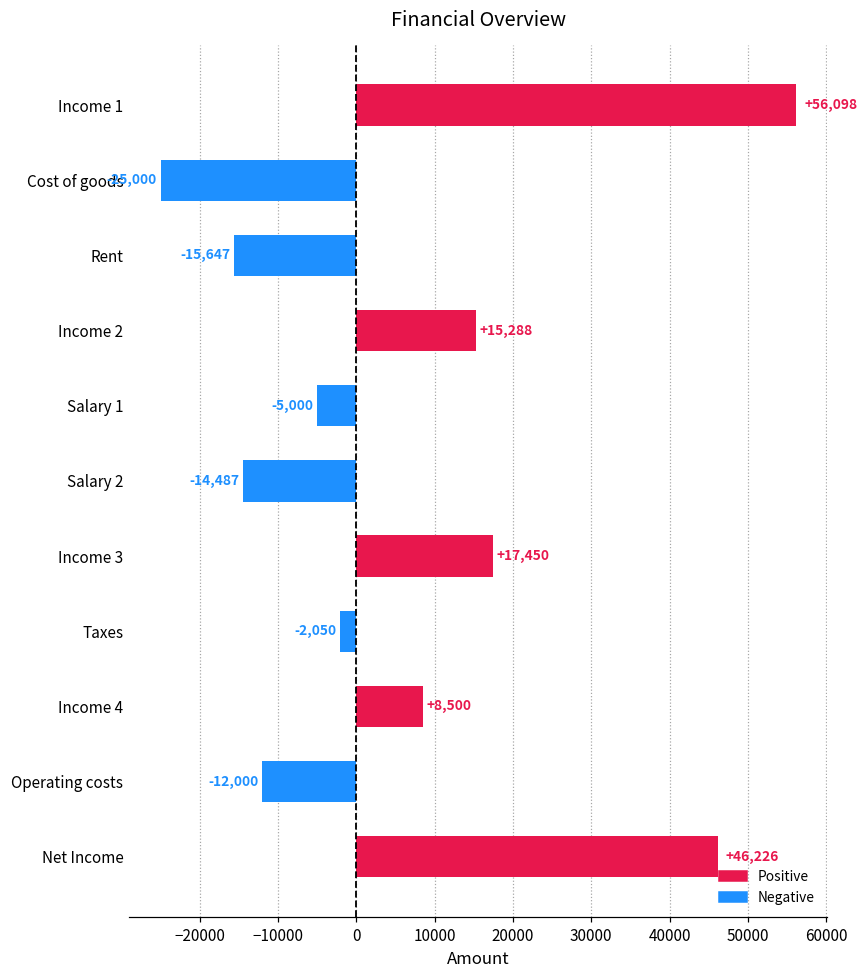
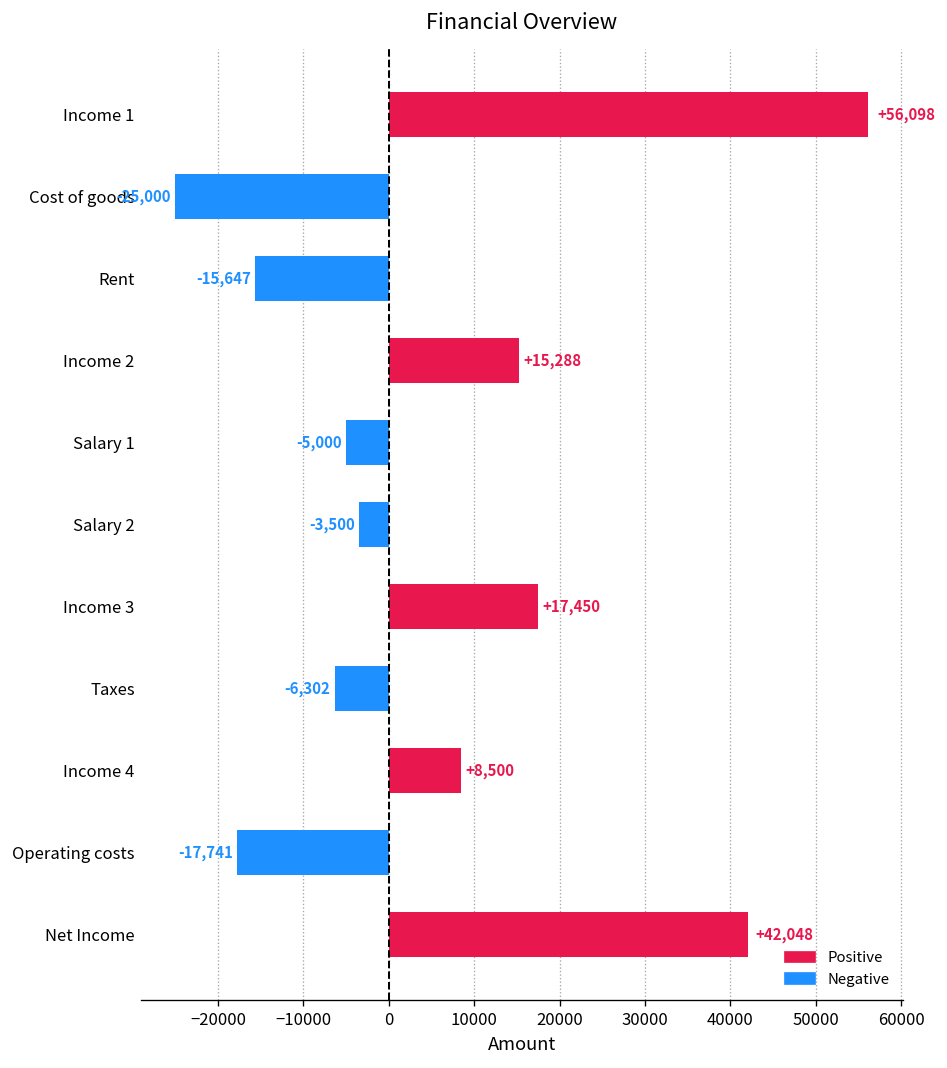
  {
    "Income 1": "+56,098",
    "Cost of goods": "-25,000",
    "Rent": "-15,647",
    "Income 2": "+15,288",
    "Salary 1": "-5,000",
-   "Salary 2": "-14,487",
+   "Salary 2": "-3,500",
    "Income 3": "+17,450",
-   "Taxes": "-2,050",
+   "Taxes": "-6,302",
    "Income 4": "+8,500",
-   "Operating costs": "-12,000",
-   "Net Income": "+46,226"
+   "Operating costs": "-17,741",
+   "Net Income": "+42,048"
  }
